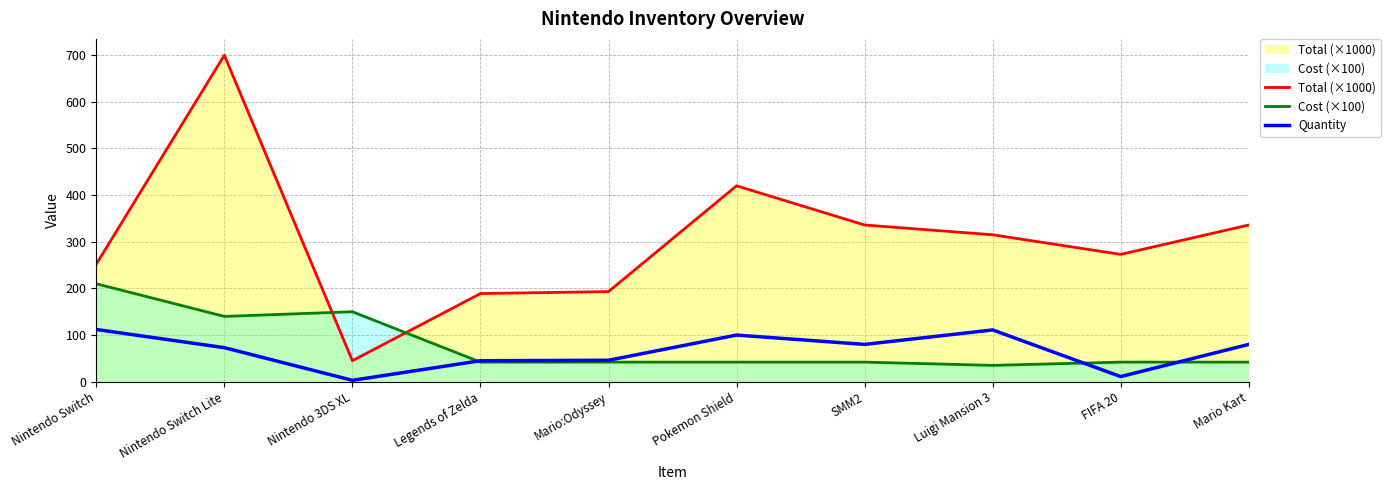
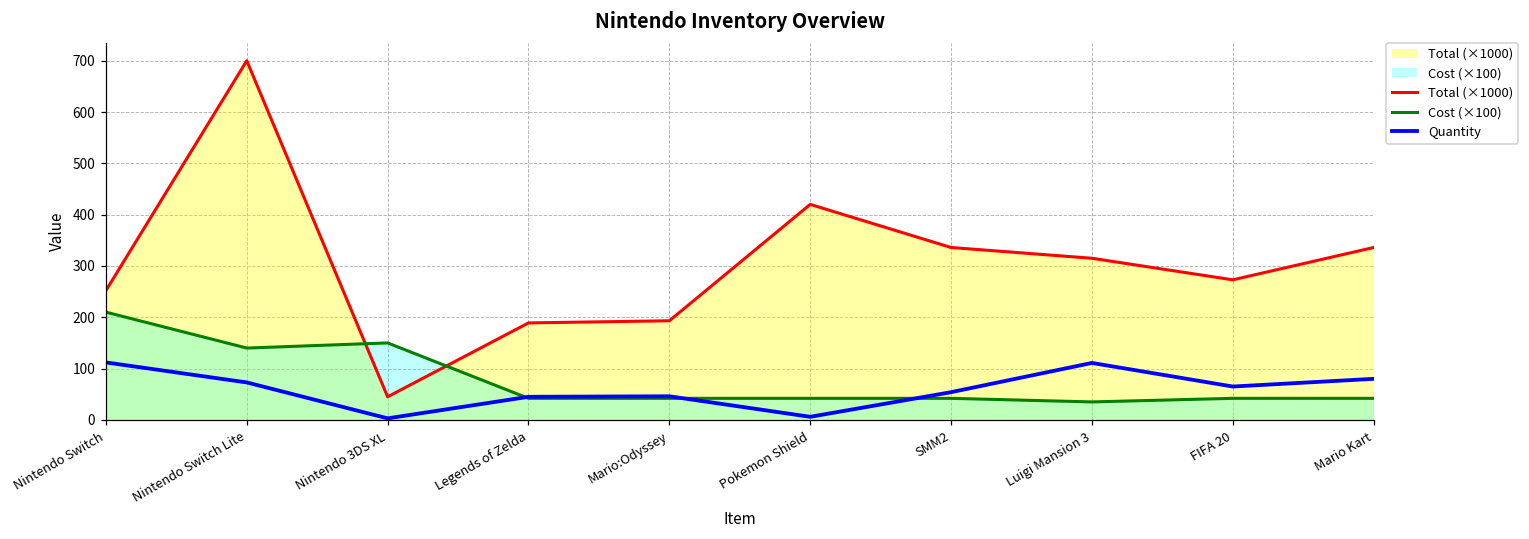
  {
    "Quantity": {
      "Nintendo Switch": 110,
      "Nintendo Switch Lite": 70,
      "Nintendo 3DS XL": 0,
-     "Pokemon Shield": 100,
-     "SMM2": 80,
+     "Pokemon Shield": 10,
+     "SMM2": 50,
      "Luigi Mansion 3": 110,
-     "FIFA 20": 10,
+     "FIFA 20": 70,
      "Mario Kart": 80
    }
  }
